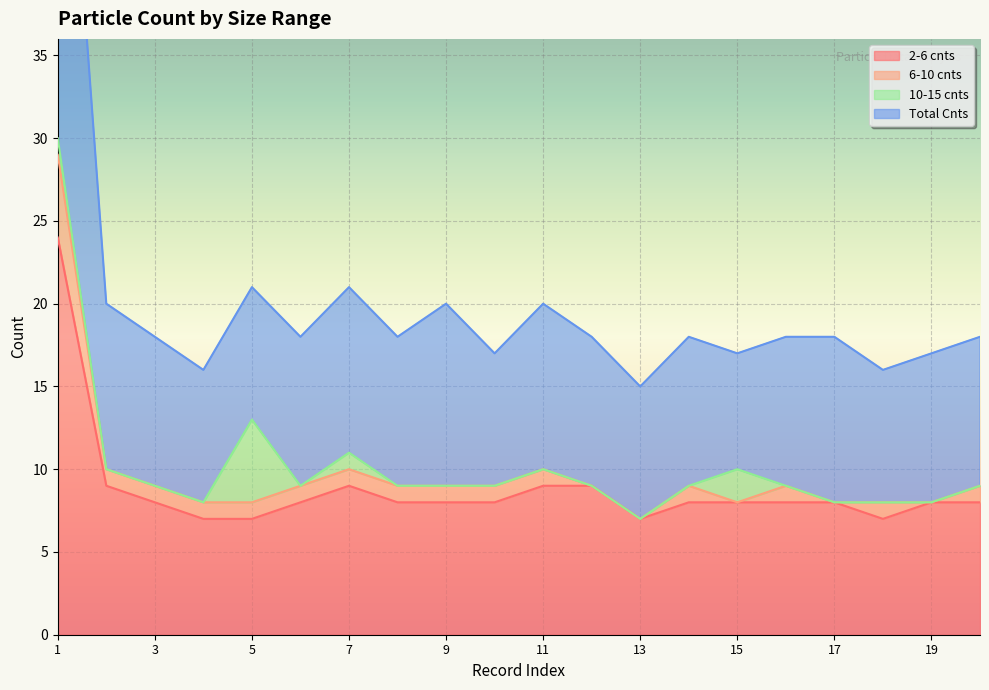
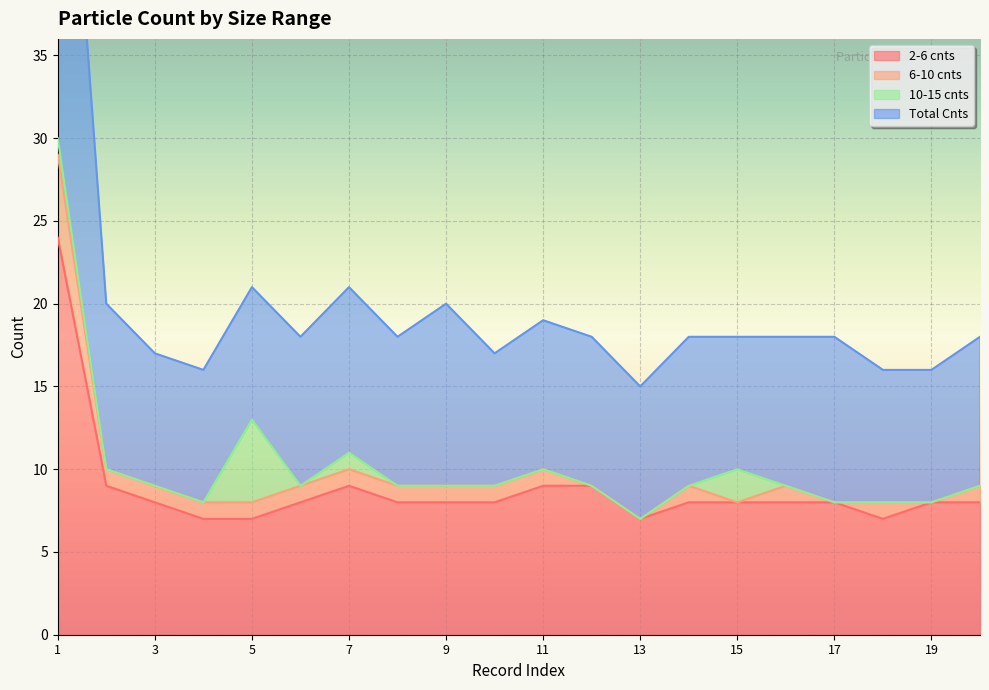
  {
    "10-15 cnts": {
      "1": 1,
      "5": 5,
      "7": 1,
      "15": 2
    },
    "Total Cnts": {
-     "3": 9,
+     "3": 8,
      "5": 8,
      "7": 10,
      "9": 11,
-     "11": 10,
+     "11": 9,
      "13": 8,
-     "15": 7,
+     "15": 8,
      "17": 10,
-     "19": 9
+     "19": 8
    }
  }
